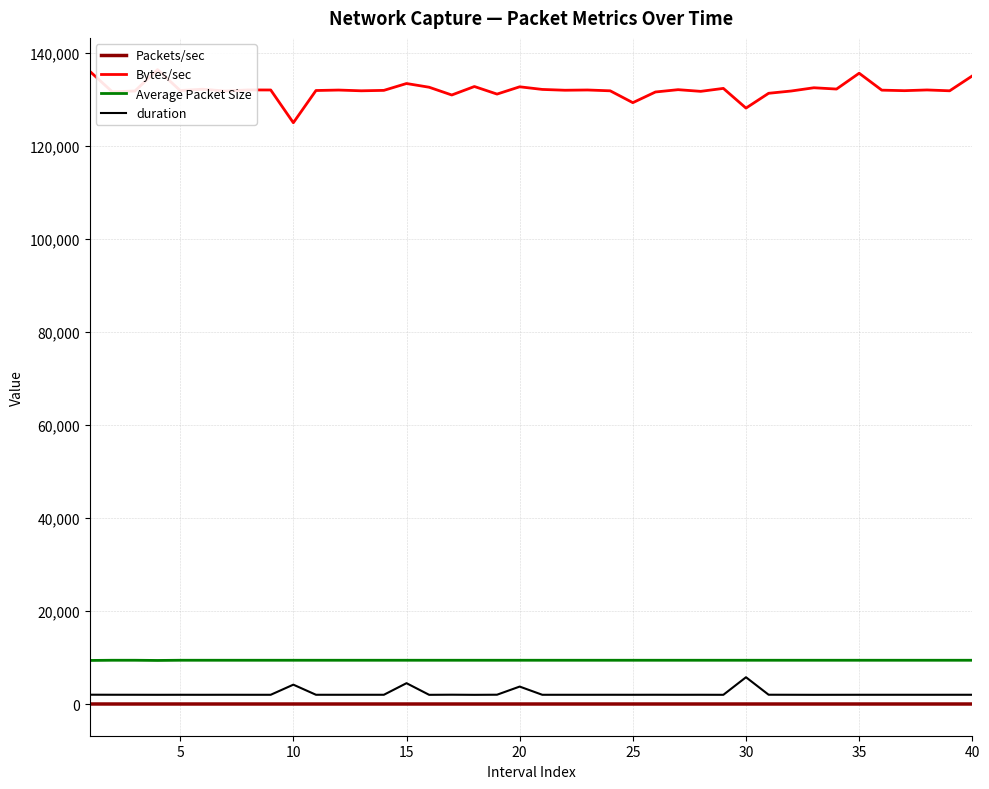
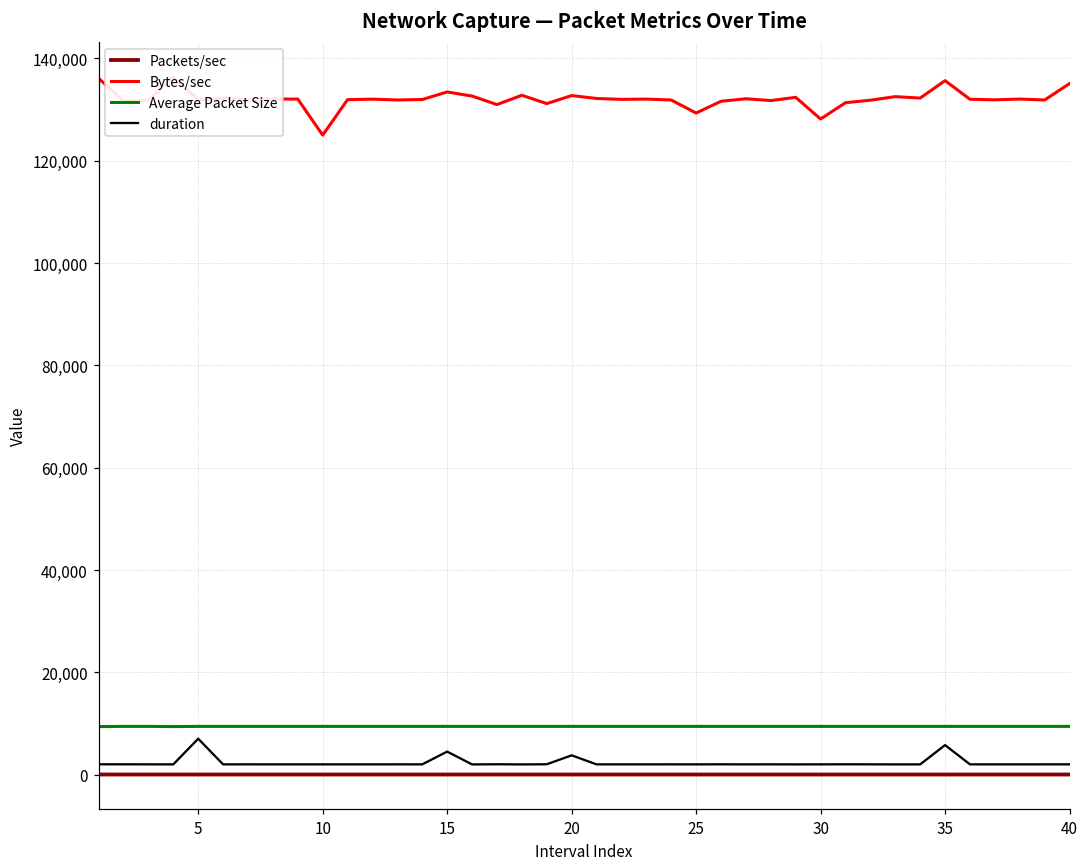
  {
    "Average Packet Size": {
      "40": "9,000"
    },
    "Packets/sec": {
      "5": "0",
      "10": "0",
      "15": "0",
      "20": "0",
      "25": "0",
      "30": "0",
      "35": "0",
      "40": "0"
    },
    "Bytes/sec": {
      "10": "125,000",
      "15": "133,000",
      "20": "133,000",
      "25": "129,000",
      "30": "128,000",
      "35": "136,000",
      "40": "135,000"
    },
    "duration": {
-     "5": "2,000",
-     "10": "4,000",
+     "5": "7,000",
+     "10": "2,000",
      "15": "4,000",
      "20": "4,000",
      "25": "2,000",
-     "30": "6,000",
-     "35": "2,000",
+     "30": "2,000",
+     "35": "6,000",
      "40": "2,000"
    }
  }
